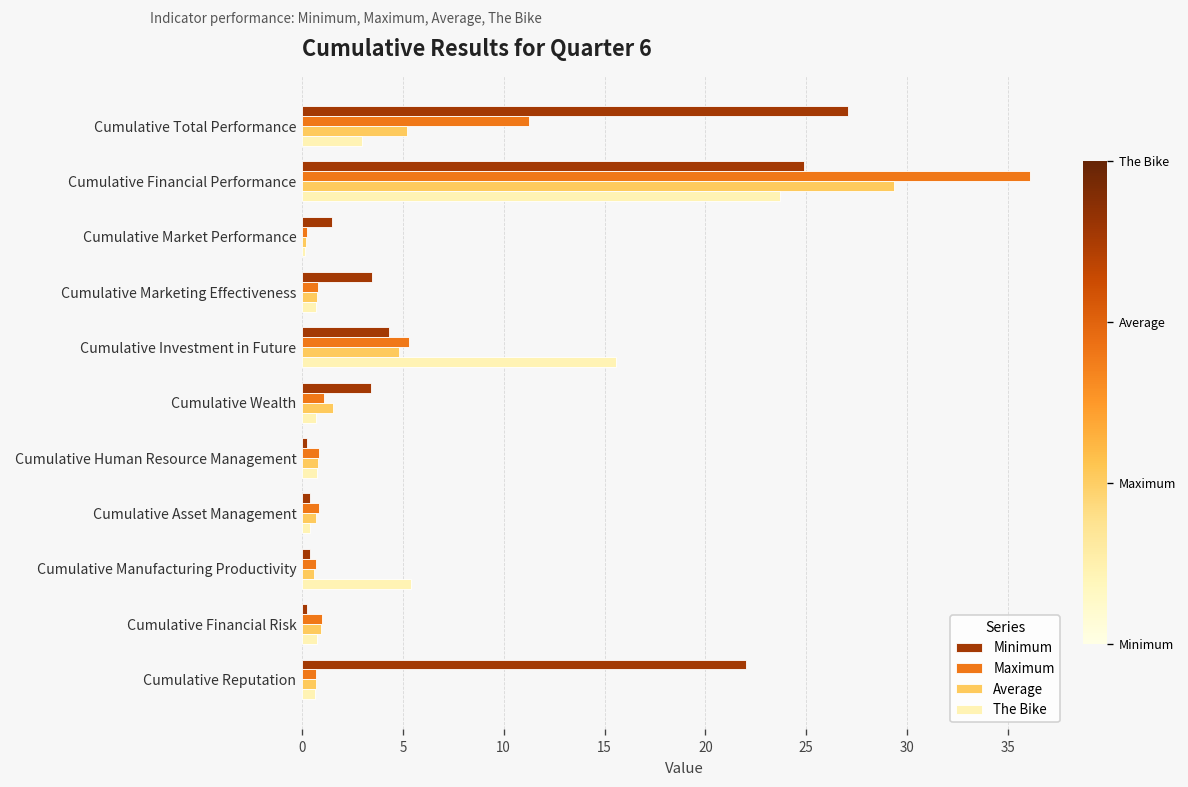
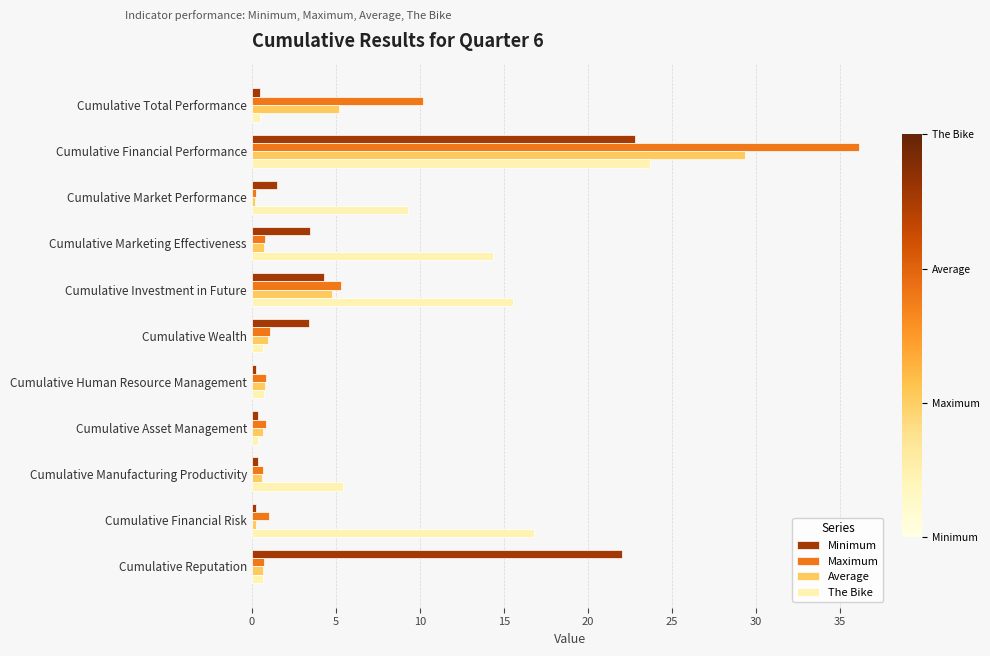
  {
    "Minimum": {
-     "Cumulative Total Performance": 27.1,
-     "Cumulative Financial Performance": 24.9,
+     "Cumulative Total Performance": 0.5,
+     "Cumulative Financial Performance": 22.8,
      "Cumulative Market Performance": 1.5,
      "Cumulative Marketing Effectiveness": 3.5,
      "Cumulative Investment in Future": 4.3,
      "Cumulative Wealth": 3.4,
      "Cumulative Human Resource Management": 0.2,
      "Cumulative Asset Management": 0.4,
      "Cumulative Manufacturing Productivity": 0.4,
      "Cumulative Financial Risk": 0.2,
      "Cumulative Reputation": 22.0
    },
    "Maximum": {
-     "Cumulative Total Performance": 11.3,
+     "Cumulative Total Performance": 10.2,
      "Cumulative Financial Performance": 36.1,
      "Cumulative Market Performance": 0.3,
      "Cumulative Marketing Effectiveness": 0.8,
      "Cumulative Investment in Future": 5.3,
      "Cumulative Wealth": 1.1,
      "Cumulative Human Resource Management": 0.8,
      "Cumulative Asset Management": 0.9,
      "Cumulative Manufacturing Productivity": 0.7,
      "Cumulative Financial Risk": 1.0,
      "Cumulative Reputation": 0.7
    },
    "Average": {
      "Cumulative Total Performance": 5.2,
      "Cumulative Financial Performance": 29.4,
      "Cumulative Market Performance": 0.2,
      "Cumulative Marketing Effectiveness": 0.7,
      "Cumulative Investment in Future": 4.8,
-     "Cumulative Wealth": 1.5,
+     "Cumulative Wealth": 1.0,
      "Cumulative Human Resource Management": 0.8,
      "Cumulative Asset Management": 0.7,
      "Cumulative Manufacturing Productivity": 0.6,
-     "Cumulative Financial Risk": 0.9,
+     "Cumulative Financial Risk": 0.3,
      "Cumulative Reputation": 0.7
    },
    "The Bike": {
-     "Cumulative Total Performance": 3.0,
+     "Cumulative Total Performance": 0.5,
      "Cumulative Financial Performance": 23.7,
-     "Cumulative Market Performance": 0.2,
-     "Cumulative Marketing Effectiveness": 0.7,
+     "Cumulative Market Performance": 9.3,
+     "Cumulative Marketing Effectiveness": 14.4,
      "Cumulative Investment in Future": 15.6,
      "Cumulative Wealth": 0.7,
      "Cumulative Human Resource Management": 0.7,
      "Cumulative Asset Management": 0.4,
      "Cumulative Manufacturing Productivity": 5.4,
-     "Cumulative Financial Risk": 0.7,
+     "Cumulative Financial Risk": 16.8,
      "Cumulative Reputation": 0.6
    }
  }
